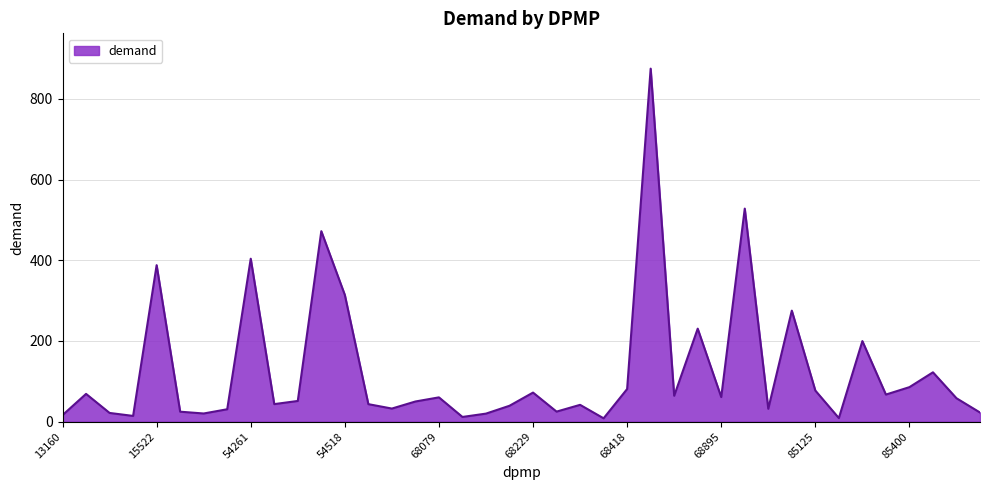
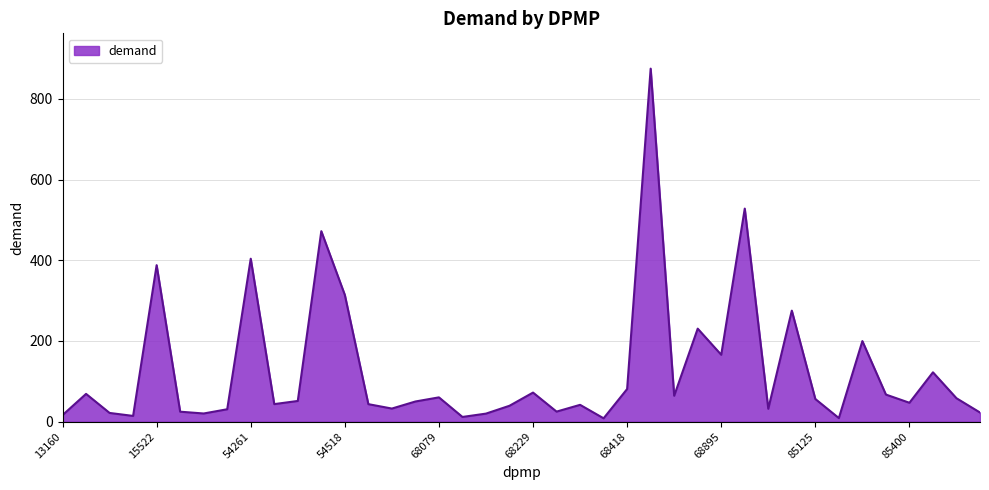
  {
    "13160": 20,
    "15522": 390,
    "54261": 400,
    "54518": 310,
    "68079": 60,
    "68229": 70,
    "68418": 80,
-   "68895": 60,
-   "85125": 80,
-   "85400": 90
+   "68895": 170,
+   "85125": 60,
+   "85400": 50
  }
